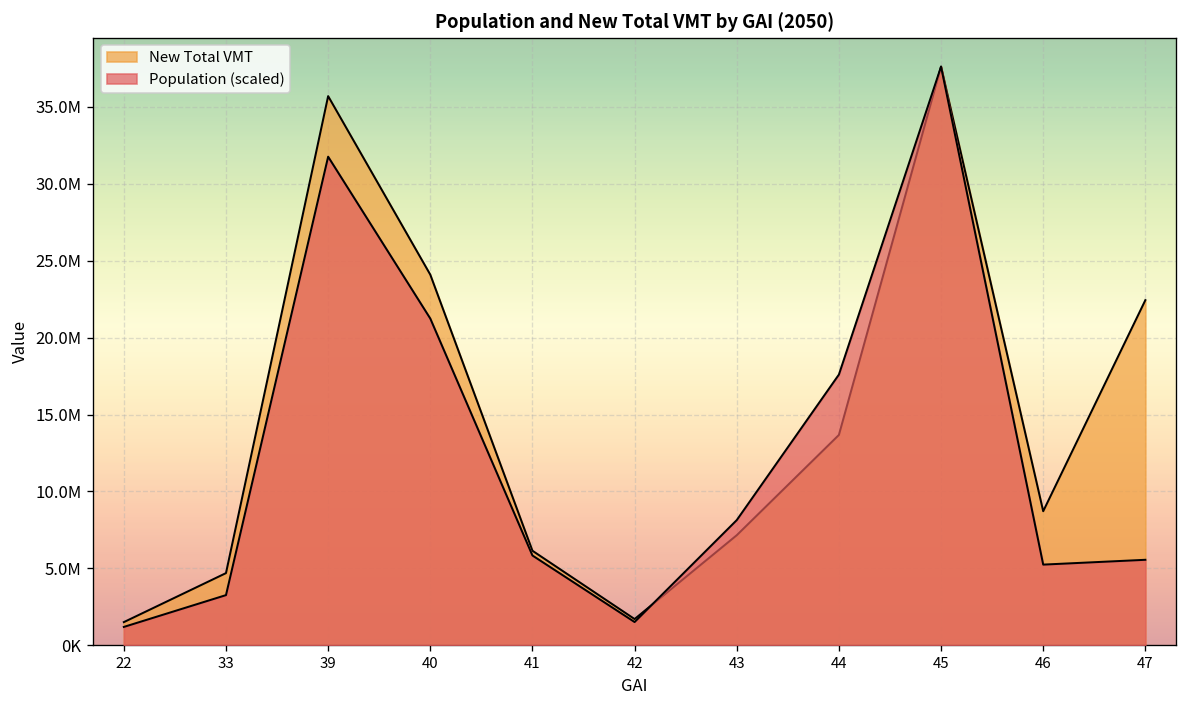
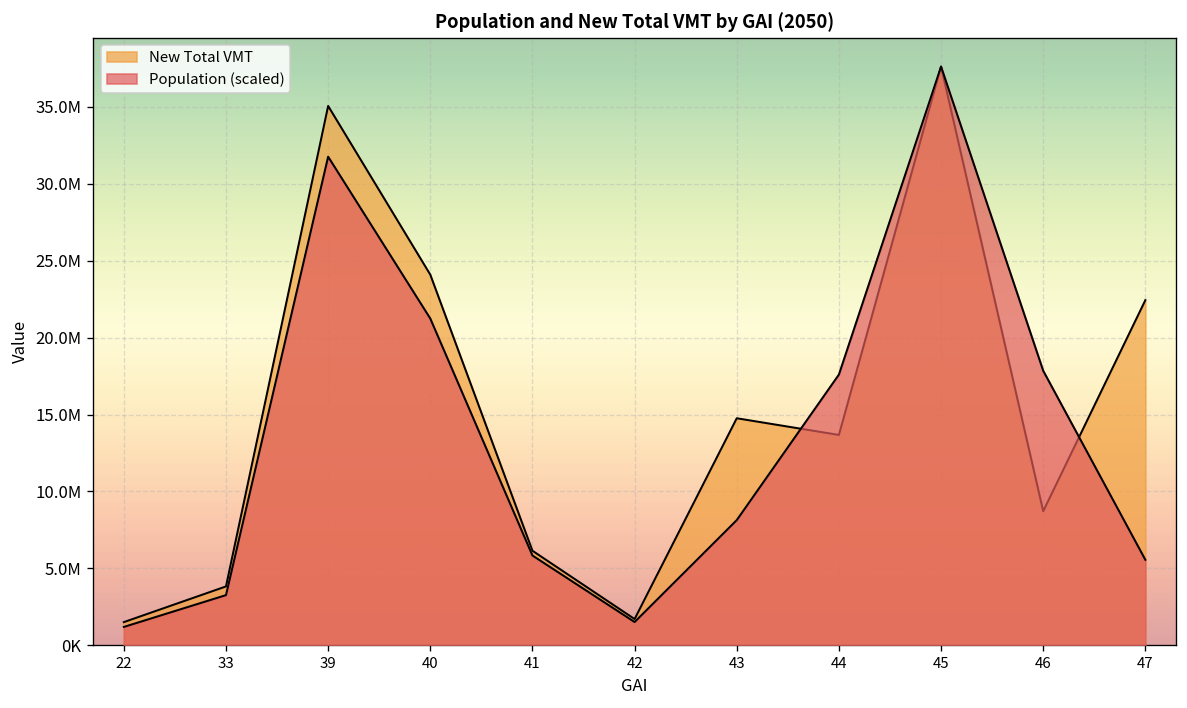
  {
    "New Total VMT": {
      "22": 1500000,
-     "33": 4700000,
-     "39": 35700000,
+     "33": 3800000,
+     "39": 35100000,
      "40": 24100000,
      "41": 6100000,
-     "43": 7200000,
+     "43": 14800000,
      "44": 13700000,
      "46": 8700000,
      "47": 22400000
    },
    "Population (scaled)": {
      "22": 1200000,
      "33": 3300000,
      "39": 31800000,
      "40": 21200000,
      "41": 5800000,
      "43": 8100000,
      "44": 17600000,
-     "46": 5200000,
+     "46": 17800000,
      "47": 5600000
    }
  }
